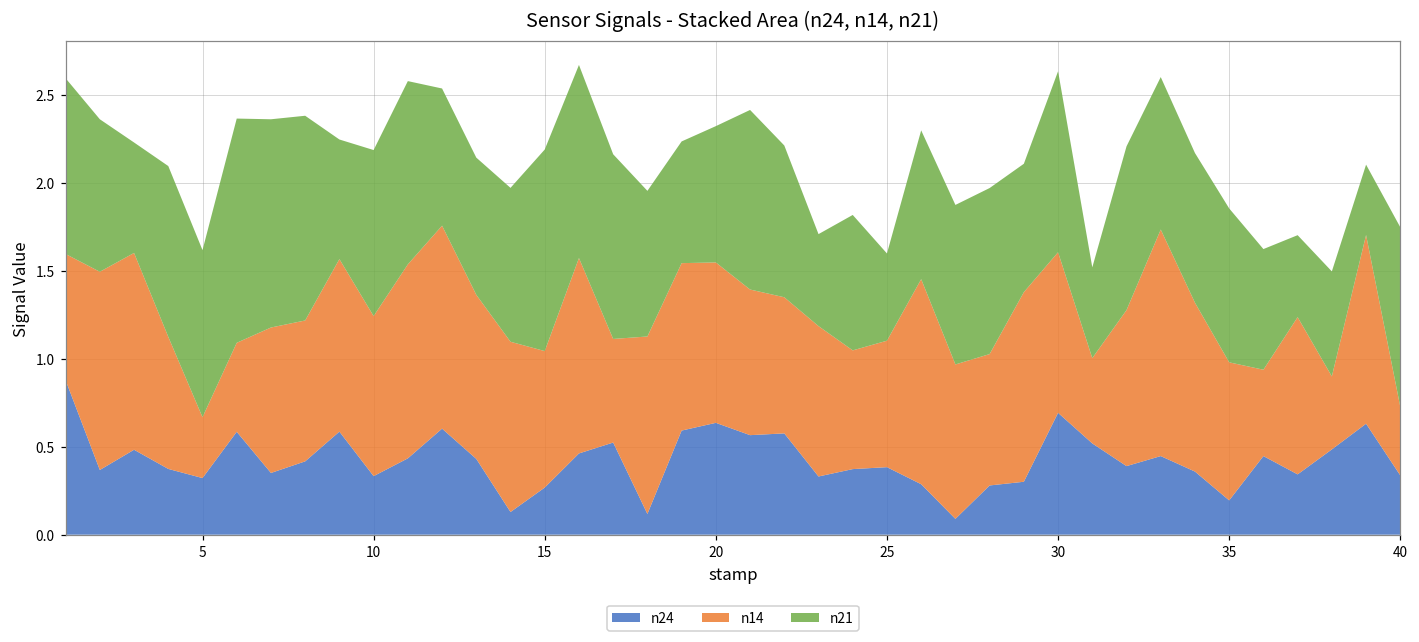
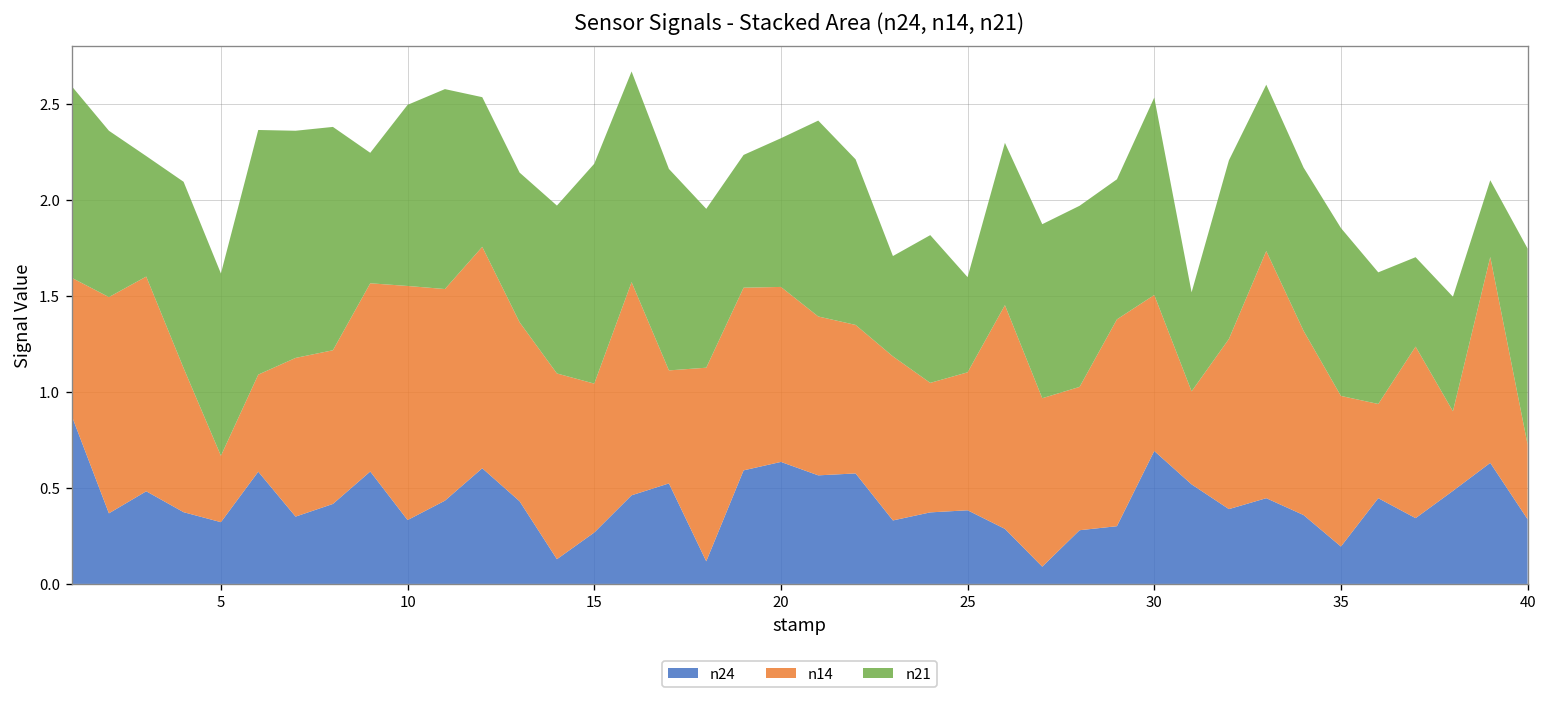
  {
    "n24": {
      "5": 0.32,
      "10": 0.33,
      "15": 0.27,
      "20": 0.64,
      "25": 0.38,
      "30": 0.69,
      "35": 0.20,
      "40": 0.34
    },
    "n14": {
      "5": 0.35,
-     "10": 0.91,
+     "10": 1.22,
      "15": 0.78,
      "20": 0.91,
      "25": 0.72,
-     "30": 0.91,
+     "30": 0.81,
      "35": 0.78,
      "40": 0.39
    },
    "n21": {
      "5": 0.95,
      "10": 0.94,
      "15": 1.15,
      "20": 0.77,
      "25": 0.50,
      "30": 1.03,
      "35": 0.88,
      "40": 1.02
    }
  }
